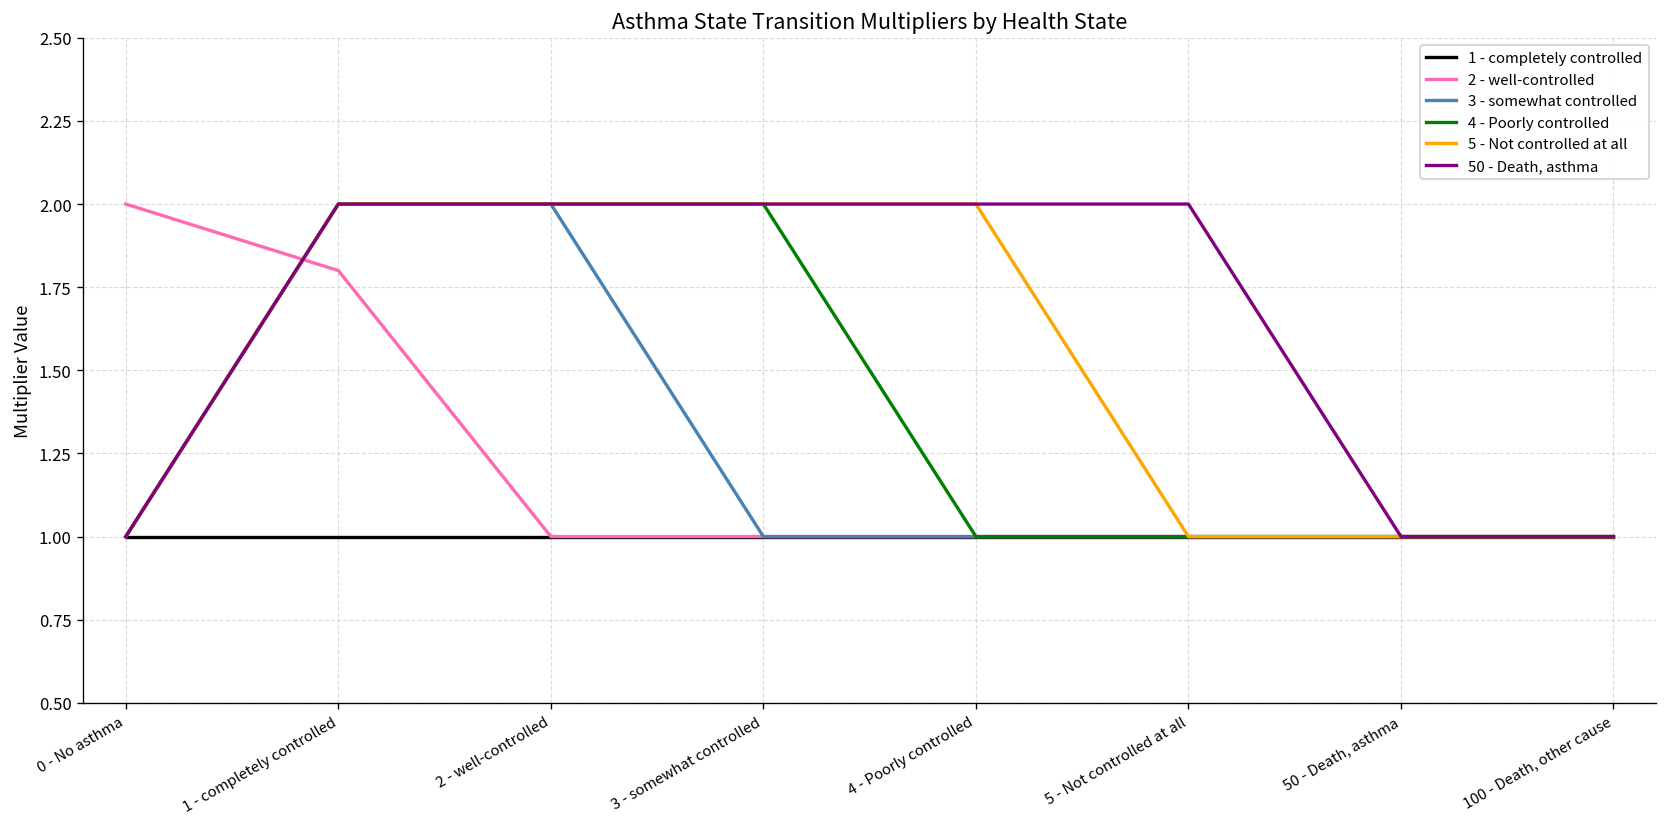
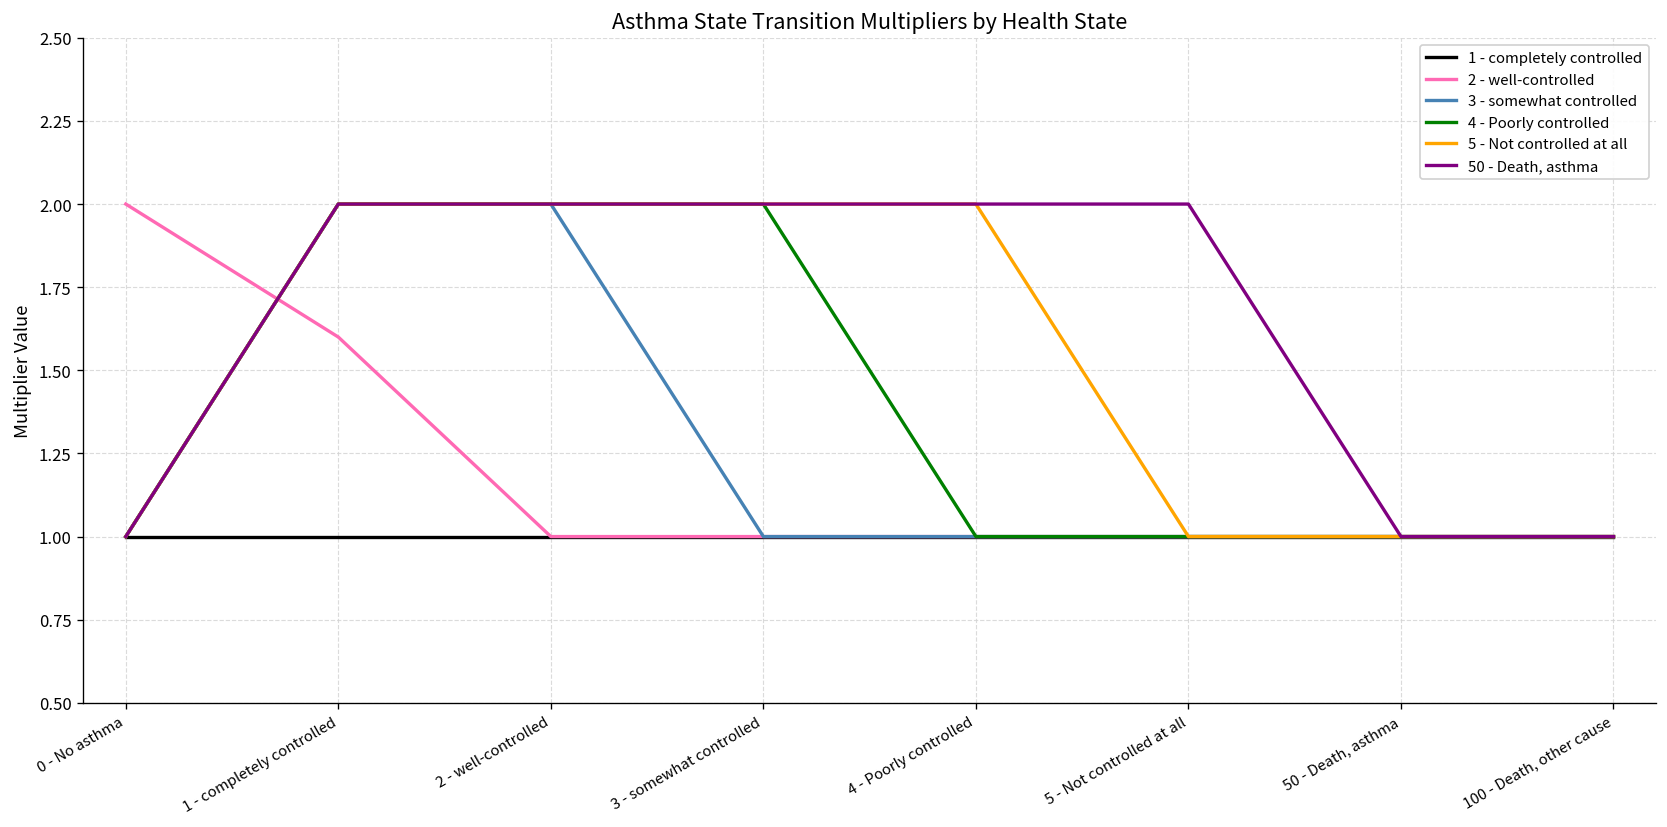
  {
    "1 - completely controlled": {
      "1 - completely controlled": 1.0
    },
    "2 - well-controlled": {
      "0 - No asthma": 2.0,
-     "1 - completely controlled": 1.8
+     "1 - completely controlled": 1.6
    },
    "50 - Death, asthma": {
      "5 - Not controlled at all": 2.0
    }
  }
